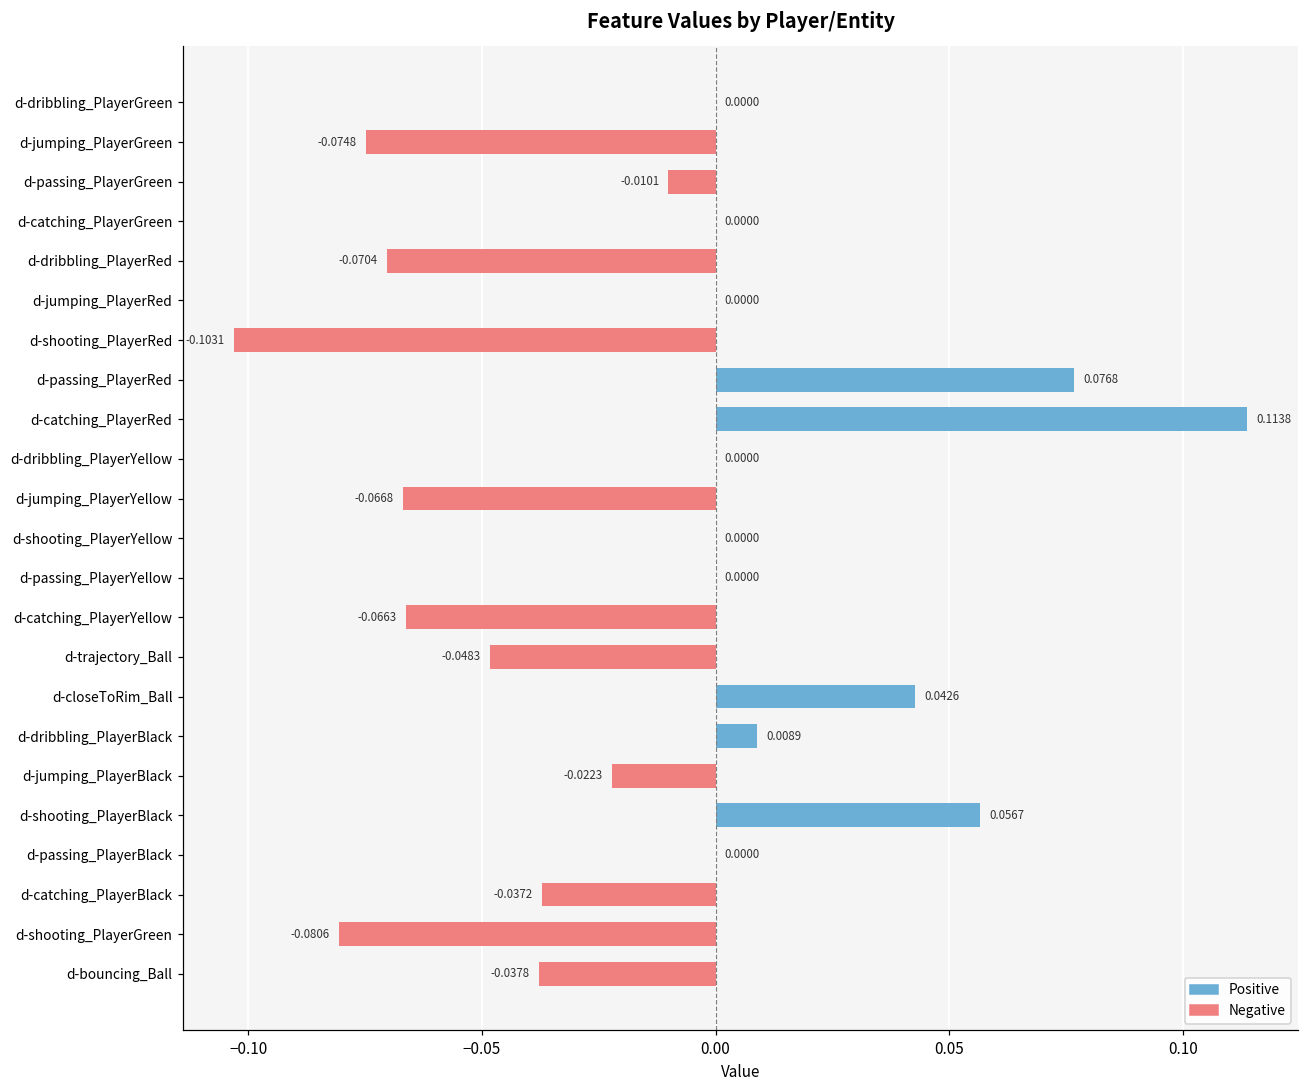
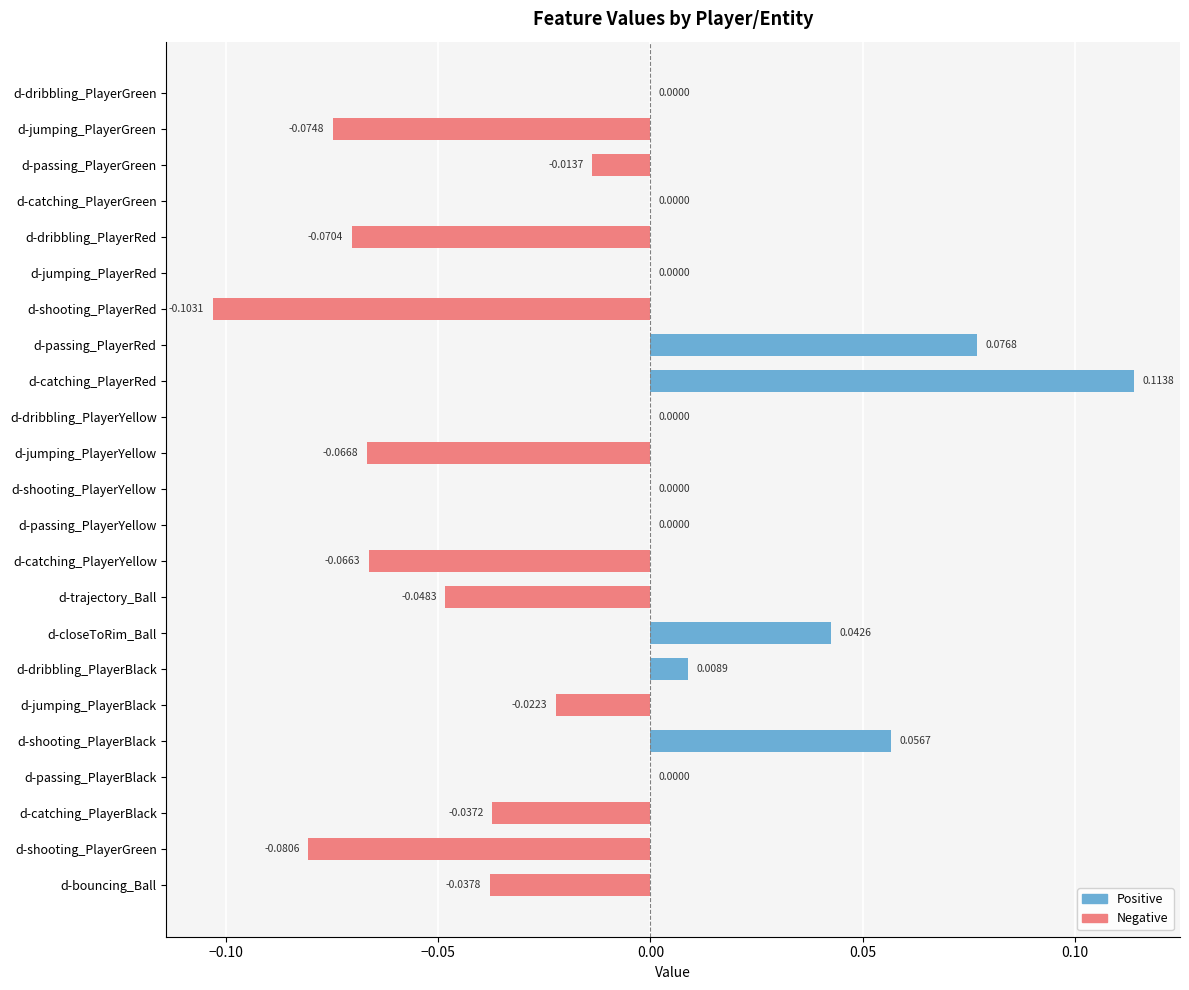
  {
    "d-dribbling_PlayerGreen": 0.0000,
    "d-jumping_PlayerGreen": -0.0748,
-   "d-passing_PlayerGreen": -0.0101,
+   "d-passing_PlayerGreen": -0.0137,
    "d-catching_PlayerGreen": 0.0000,
    "d-dribbling_PlayerRed": -0.0704,
    "d-jumping_PlayerRed": 0.0000,
    "d-shooting_PlayerRed": -0.1031,
    "d-passing_PlayerRed": 0.0768,
    "d-catching_PlayerRed": 0.1138,
    "d-dribbling_PlayerYellow": 0.0000,
    "d-jumping_PlayerYellow": -0.0668,
    "d-shooting_PlayerYellow": 0.0000,
    "d-passing_PlayerYellow": 0.0000,
    "d-catching_PlayerYellow": -0.0663,
    "d-trajectory_Ball": -0.0483,
    "d-closeToRim_Ball": 0.0426,
    "d-dribbling_PlayerBlack": 0.0089,
    "d-jumping_PlayerBlack": -0.0223,
    "d-shooting_PlayerBlack": 0.0567,
    "d-passing_PlayerBlack": 0.0000,
    "d-catching_PlayerBlack": -0.0372,
    "d-shooting_PlayerGreen": -0.0806,
    "d-bouncing_Ball": -0.0378
  }
